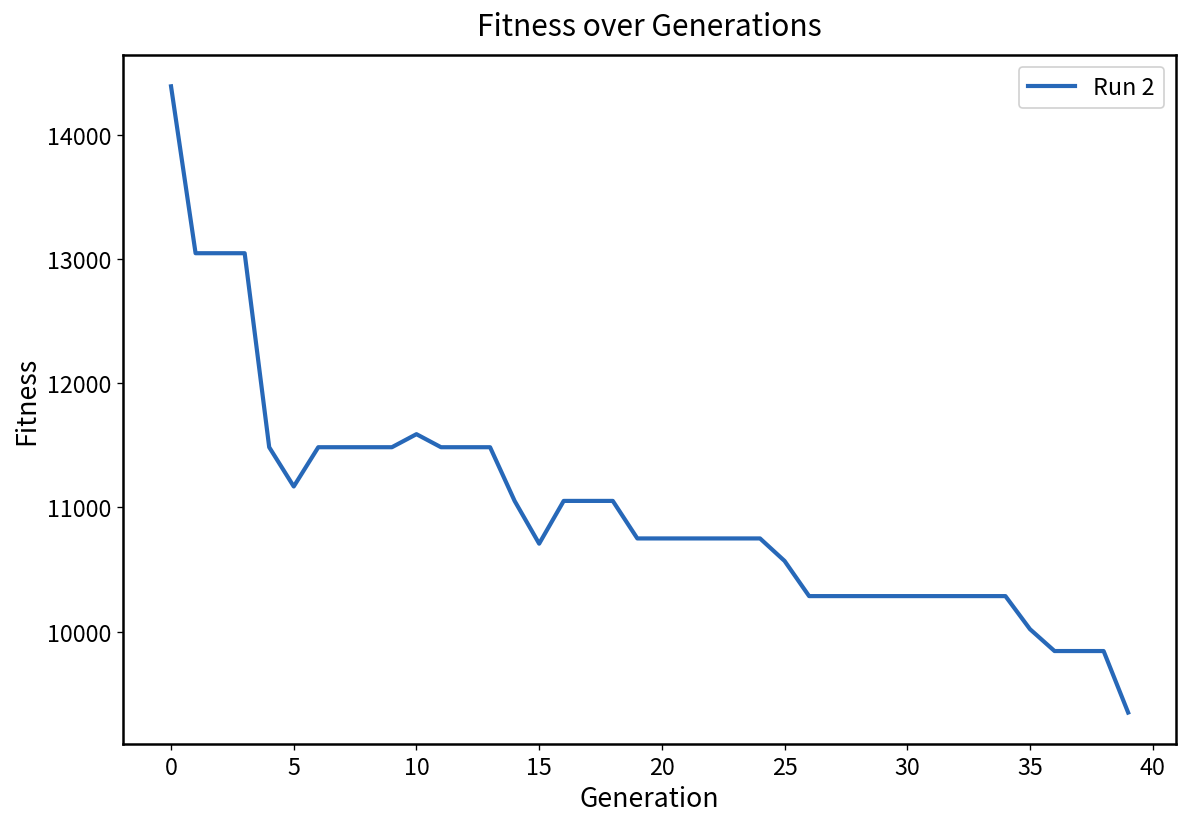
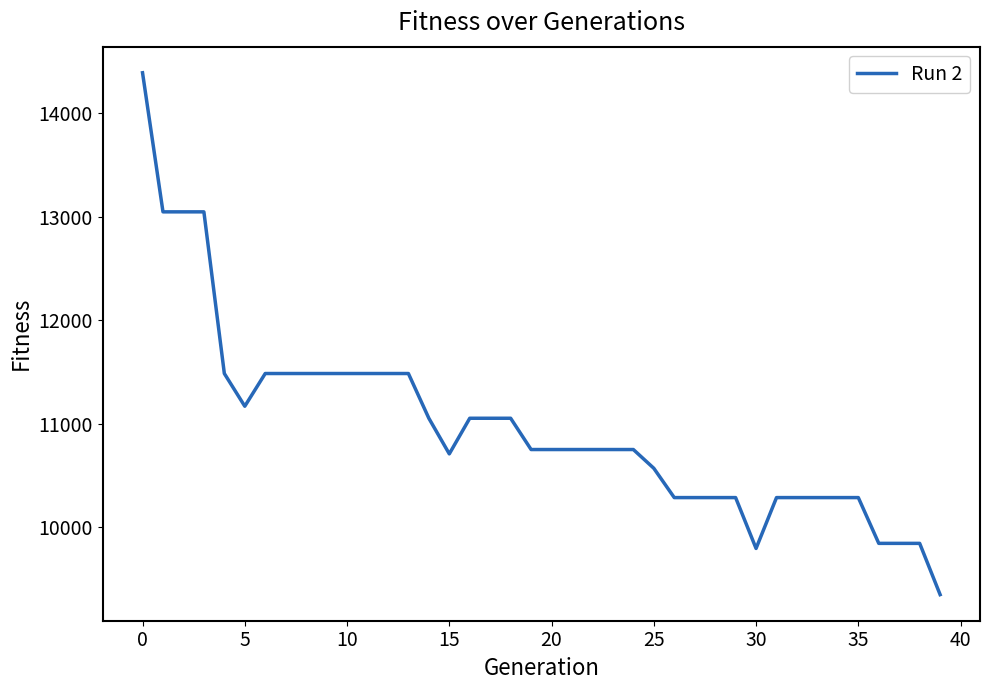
  {
    "0": 14390,
    "5": 11170,
-   "10": 11590,
+   "10": 11490,
    "15": 10710,
    "20": 10750,
    "25": 10570,
-   "30": 10290,
-   "35": 10020
+   "30": 9800,
+   "35": 10290
  }
